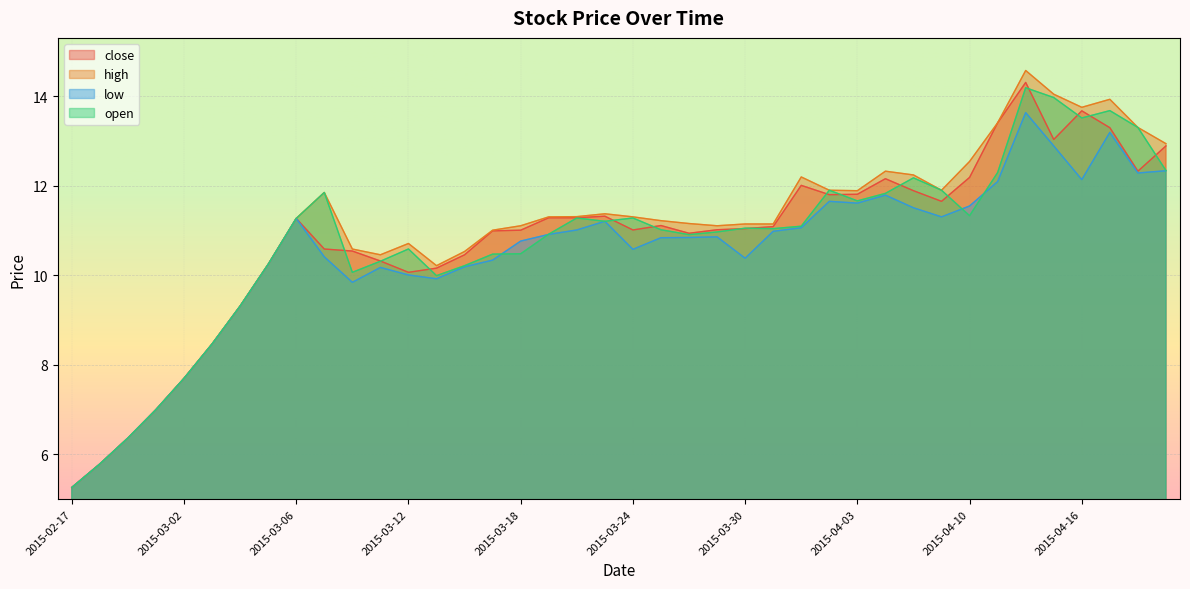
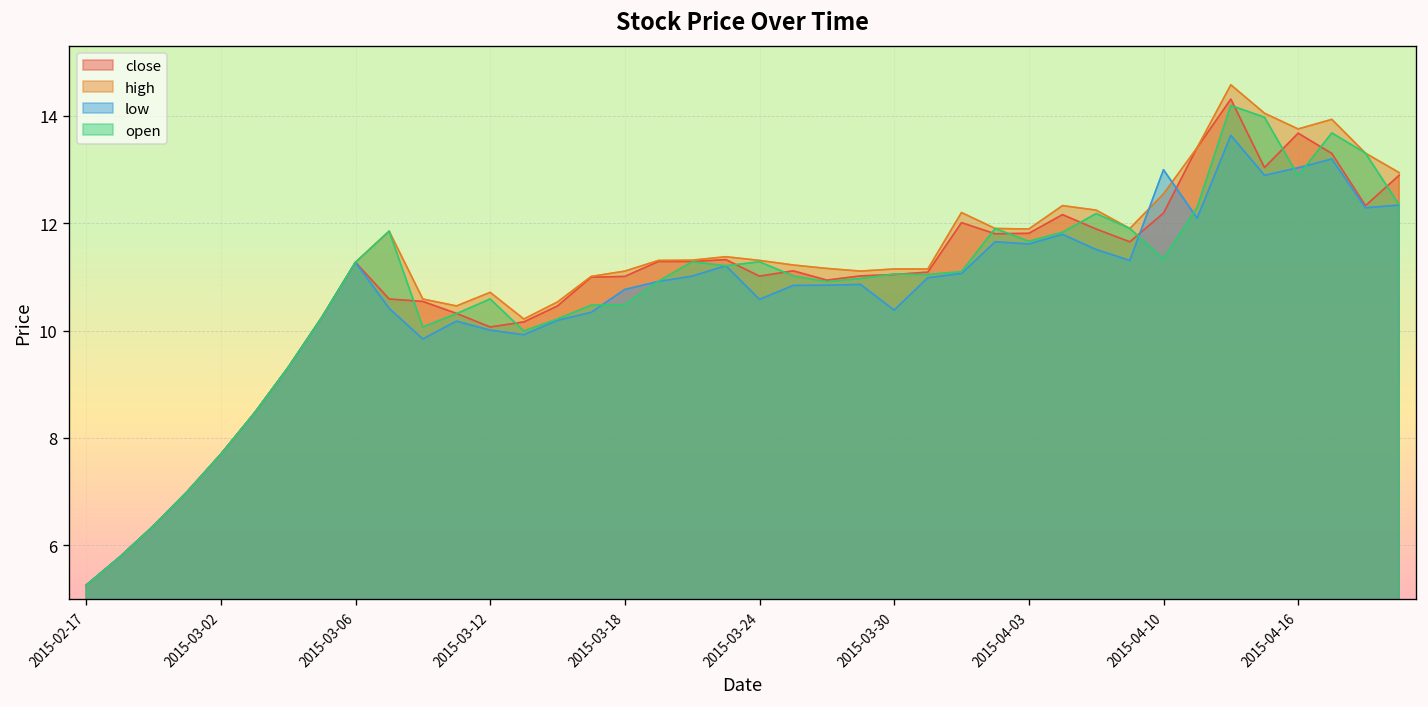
  {
    "low": {
      "2015-03-12": 10.0,
      "2015-03-18": 10.8,
      "2015-03-24": 10.6,
      "2015-03-30": 10.4,
-     "2015-04-10": 11.5,
-     "2015-04-16": 12.1
+     "2015-04-10": 13.0,
+     "2015-04-16": 13.0
    },
    "open": {
      "2015-03-12": 10.6,
      "2015-03-18": 10.5,
      "2015-04-10": 11.3,
-     "2015-04-16": 13.5
+     "2015-04-16": 12.9
    }
  }
